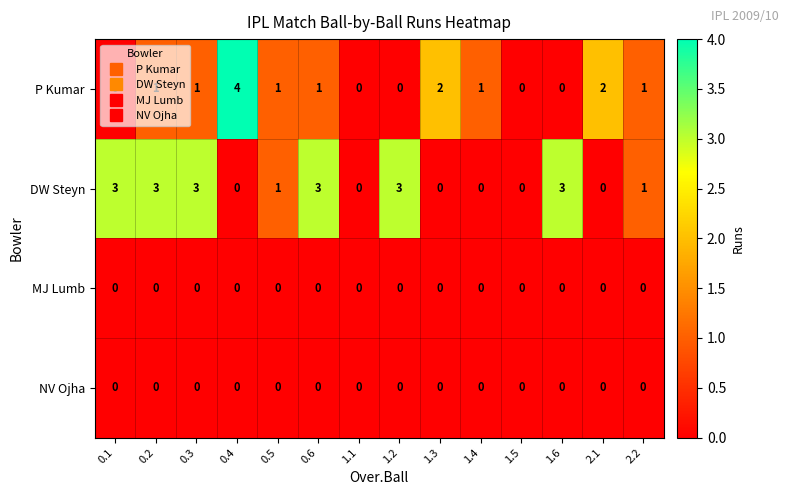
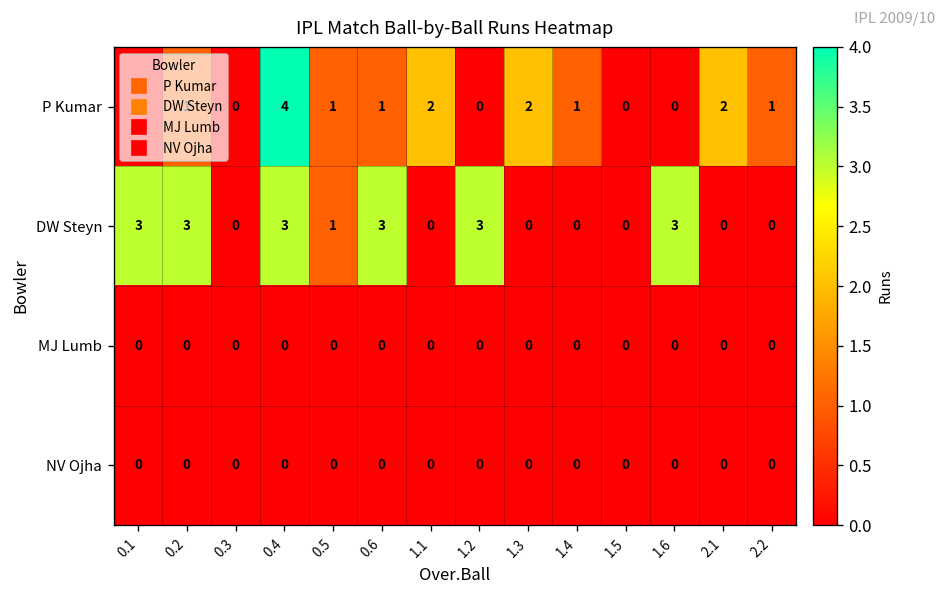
  {
    "P Kumar": {
-     "0.3": 1,
+     "0.3": 0,
      "0.4": 4,
      "0.5": 1,
      "0.6": 1,
-     "1.1": 0,
+     "1.1": 2,
      "1.2": 0,
      "1.3": 2,
      "1.4": 1,
      "1.5": 0,
      "1.6": 0,
      "2.1": 2,
      "2.2": 1
    },
    "DW Steyn": {
      "0.1": 3,
      "0.2": 3,
-     "0.3": 3,
-     "0.4": 0,
+     "0.3": 0,
+     "0.4": 3,
      "0.5": 1,
      "0.6": 3,
      "1.1": 0,
      "1.2": 3,
      "1.3": 0,
      "1.4": 0,
      "1.5": 0,
      "1.6": 3,
      "2.1": 0,
-     "2.2": 1
+     "2.2": 0
    },
    "MJ Lumb": {
      "0.1": 0,
      "0.2": 0,
      "0.3": 0,
      "0.4": 0,
      "0.5": 0,
      "0.6": 0,
      "1.1": 0,
      "1.2": 0,
      "1.3": 0,
      "1.4": 0,
      "1.5": 0,
      "1.6": 0,
      "2.1": 0,
      "2.2": 0
    },
    "NV Ojha": {
      "0.1": 0,
      "0.2": 0,
      "0.3": 0,
      "0.4": 0,
      "0.5": 0,
      "0.6": 0,
      "1.1": 0,
      "1.2": 0,
      "1.3": 0,
      "1.4": 0,
      "1.5": 0,
      "1.6": 0,
      "2.1": 0,
      "2.2": 0
    }
  }
